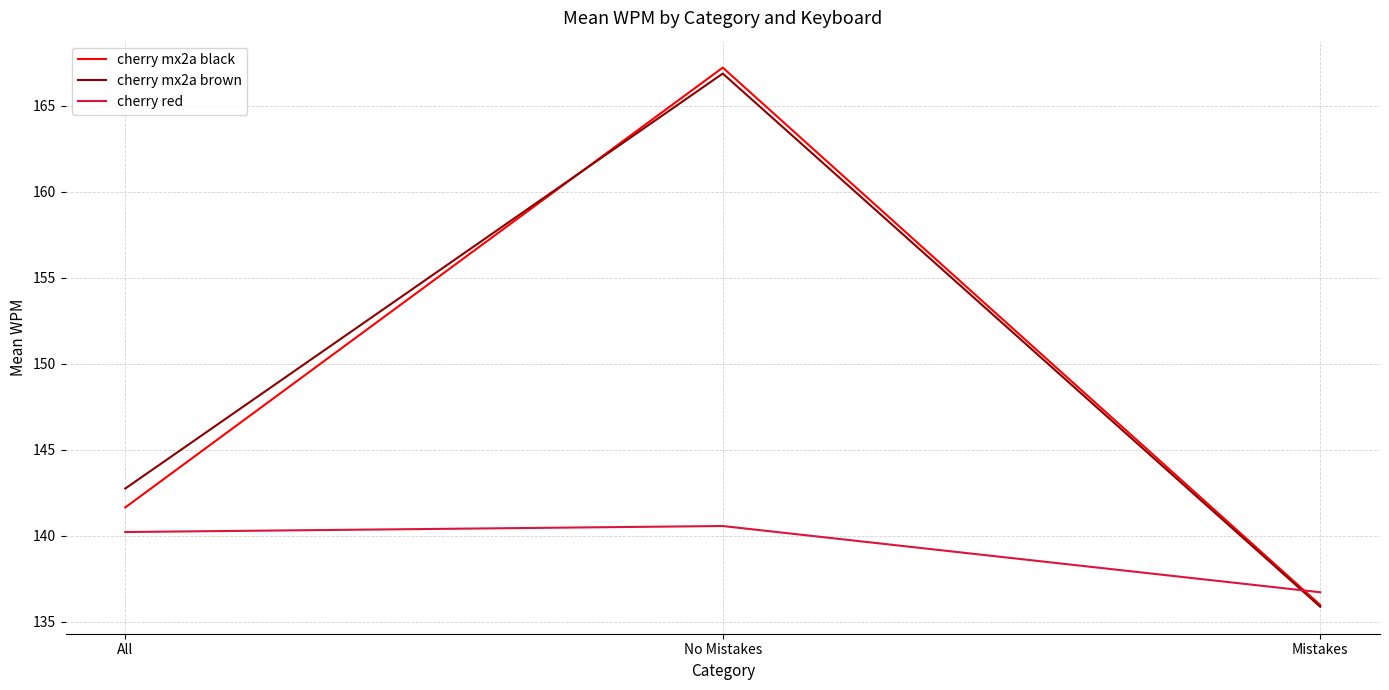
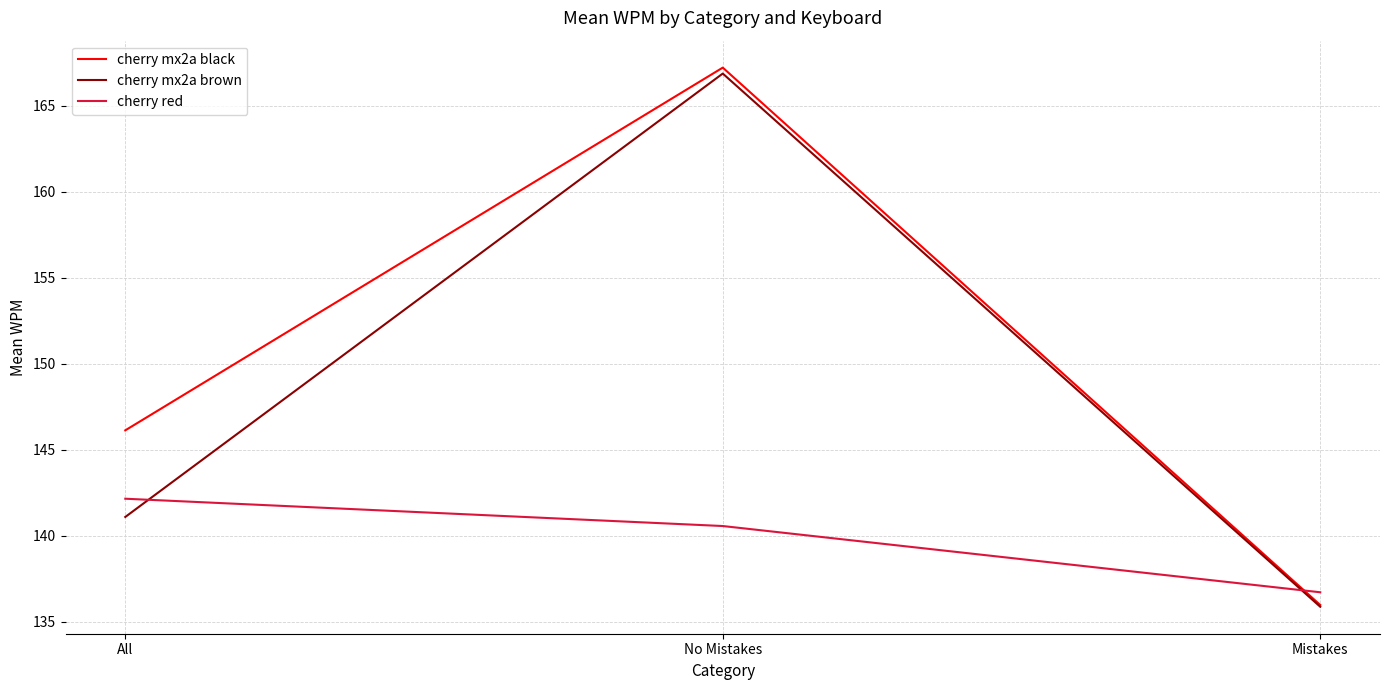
  {
    "cherry mx2a black": {
-     "All": 141.6,
+     "All": 146.1,
      "No Mistakes": 167.2
    },
    "cherry mx2a brown": {
-     "All": 142.7,
+     "All": 141.1,
      "No Mistakes": 166.9
    },
    "cherry red": {
-     "All": 140.2,
+     "All": 142.2,
      "No Mistakes": 140.6,
      "Mistakes": 136.7
    }
  }
